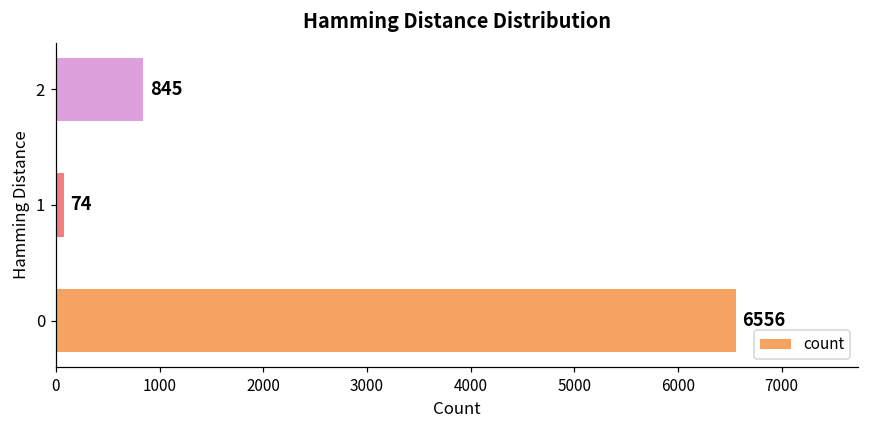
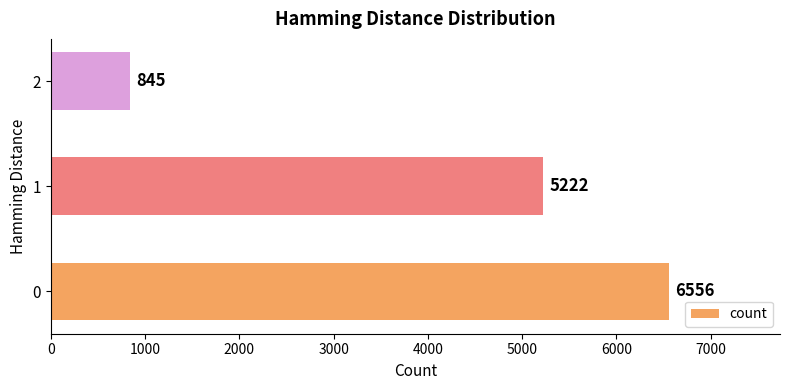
  {
    "2": 845,
-   "1": 74,
+   "1": 5222,
    "0": 6556
  }
